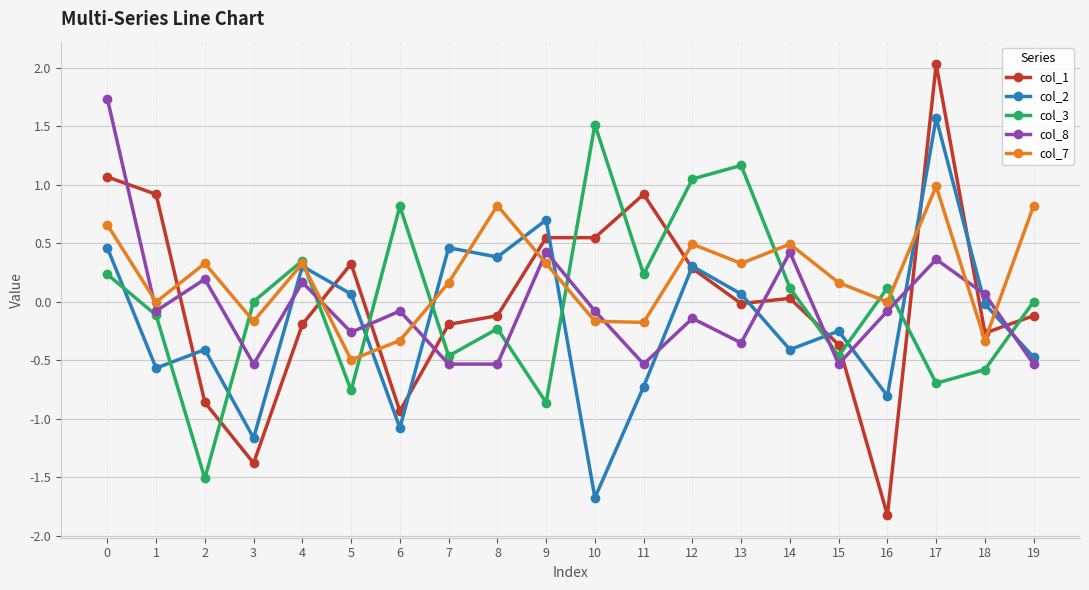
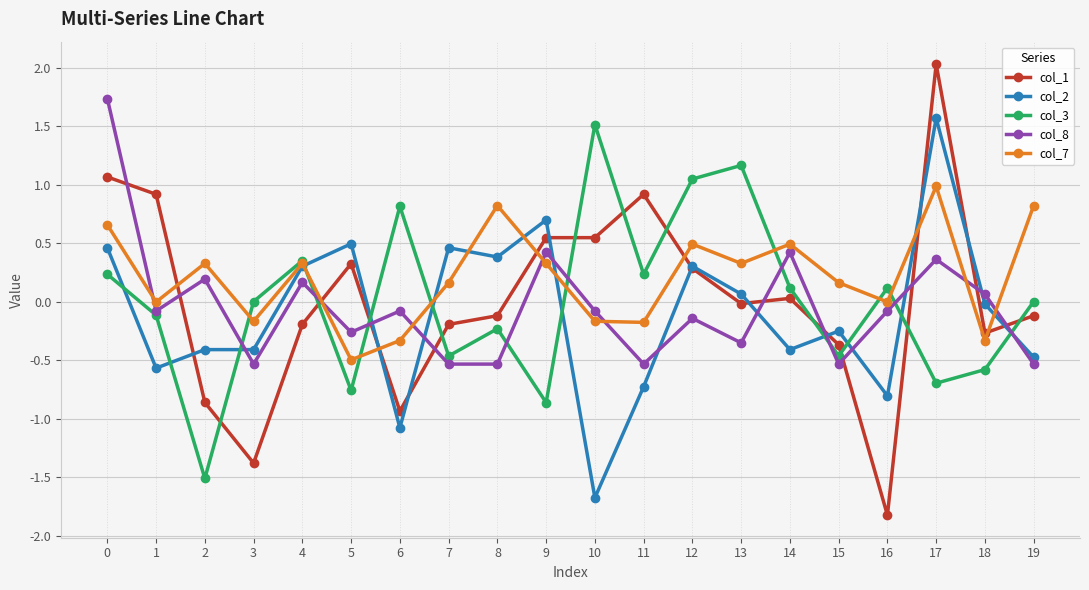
  {
    "col_1": {
      "0": 1.07,
      "1": 0.92,
      "2": -0.86,
      "3": -1.38,
      "4": -0.19,
      "5": 0.33,
      "6": -0.94,
      "7": -0.19,
      "8": -0.12,
      "9": 0.55,
      "10": 0.55,
      "11": 0.92,
      "13": -0.02,
      "14": 0.03,
      "15": -0.37,
      "16": -1.82,
      "17": 2.03,
      "18": -0.27,
      "19": -0.12
    },
    "col_2": {
      "0": 0.46,
      "1": -0.57,
      "2": -0.41,
-     "3": -1.17,
+     "3": -0.41,
      "4": 0.30,
-     "5": 0.07,
+     "5": 0.50,
      "6": -1.08,
      "7": 0.46,
      "8": 0.38,
      "9": 0.70,
      "10": -1.68,
      "11": -0.73,
      "13": 0.07,
      "14": -0.41,
      "15": -0.25,
      "16": -0.81,
      "17": 1.57,
      "18": -0.02,
      "19": -0.48
    },
    "col_3": {
      "0": 0.23,
      "1": -0.11,
      "2": -1.51,
      "3": 0.00,
      "4": 0.35,
      "5": -0.76,
      "6": 0.82,
      "7": -0.46,
      "8": -0.23,
      "9": -0.86,
      "10": 1.51,
      "11": 0.23,
      "12": 1.05,
      "13": 1.17,
      "14": 0.12,
      "15": -0.46,
      "16": 0.12,
      "17": -0.70,
      "18": -0.58,
      "19": 0.00
    },
    "col_8": {
      "0": 1.74,
      "1": -0.08,
      "2": 0.19,
      "3": -0.53,
      "4": 0.17,
      "5": -0.26,
      "6": -0.08,
      "7": -0.53,
      "8": -0.53,
      "9": 0.43,
      "10": -0.08,
      "11": -0.53,
      "12": -0.14,
      "13": -0.35,
      "14": 0.42,
      "15": -0.53,
      "16": -0.08,
      "17": 0.36,
      "18": 0.06,
      "19": -0.53
    },
    "col_7": {
      "0": 0.66,
      "1": 0.00,
      "2": 0.33,
      "3": -0.17,
      "4": 0.33,
      "5": -0.50,
      "6": -0.33,
      "7": 0.16,
      "8": 0.82,
      "9": 0.33,
      "10": -0.17,
      "11": -0.18,
      "12": 0.49,
      "13": 0.33,
      "14": 0.49,
      "15": 0.16,
      "16": 0.00,
      "17": 0.99,
      "18": -0.33,
      "19": 0.82
    }
  }
